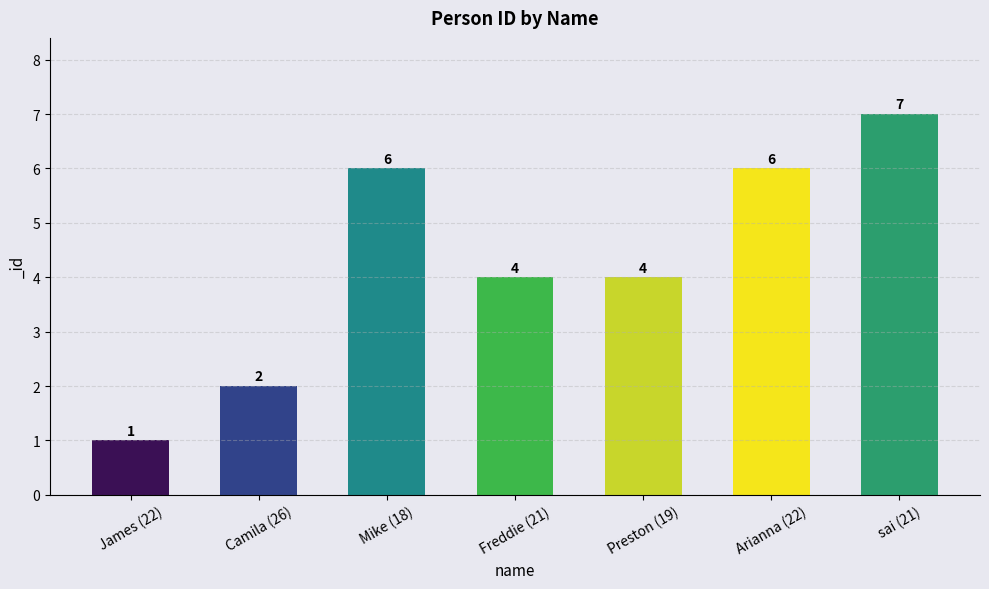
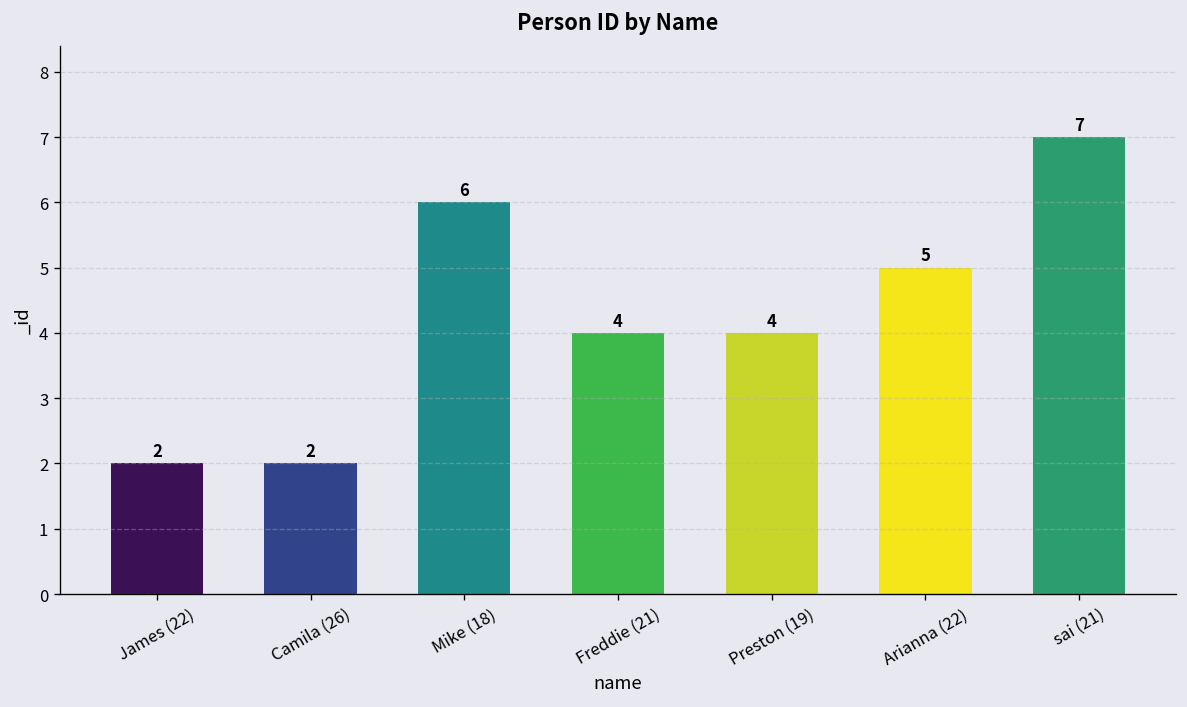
  {
-   "James (22)": 1,
+   "James (22)": 2,
    "Camila (26)": 2,
    "Mike (18)": 6,
    "Freddie (21)": 4,
    "Preston (19)": 4,
-   "Arianna (22)": 6,
+   "Arianna (22)": 5,
    "sai (21)": 7
  }
